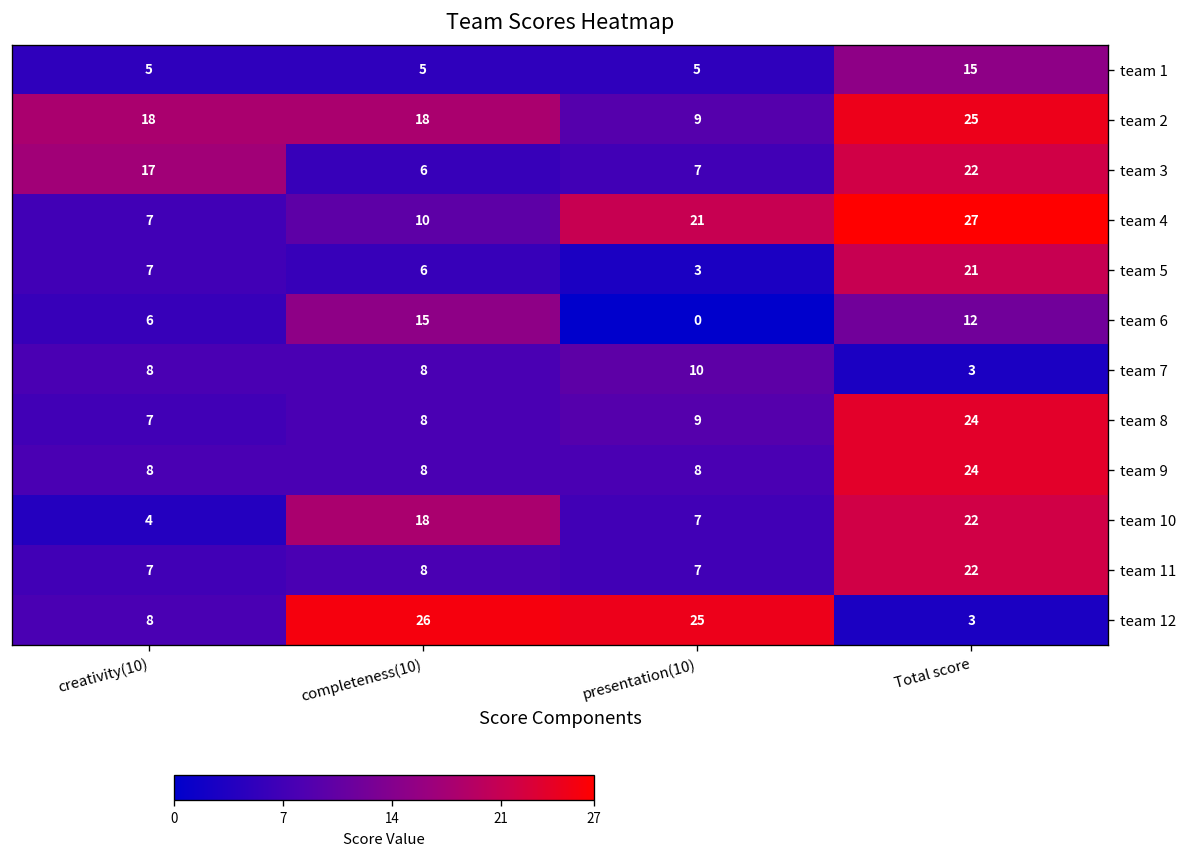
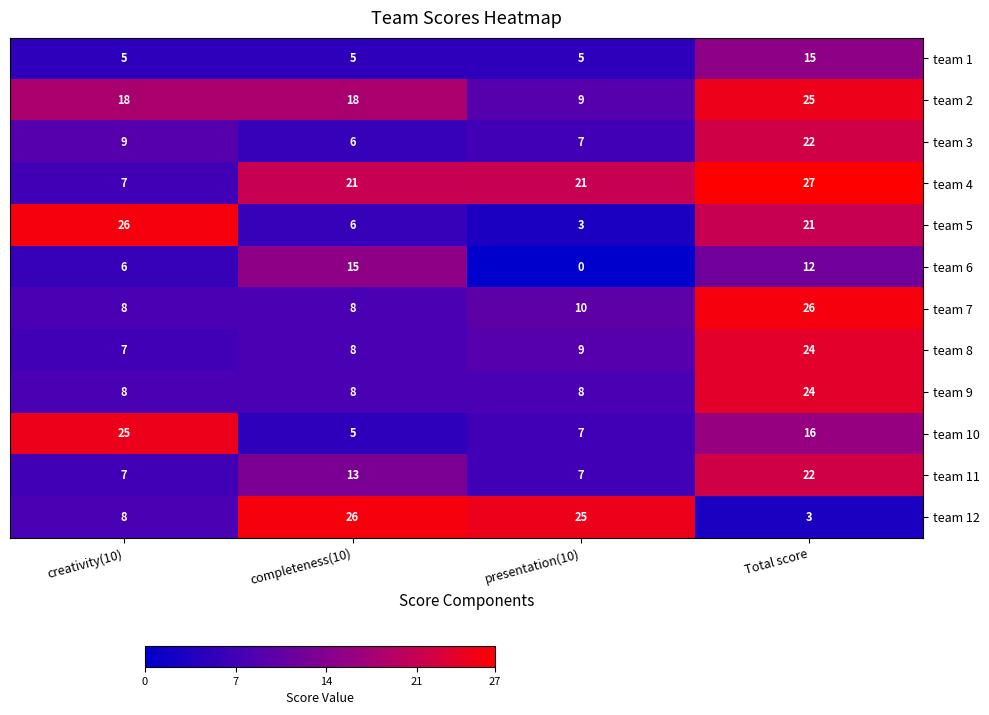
  {
    "team 1": {
      "creativity(10)": 5,
      "completeness(10)": 5,
      "presentation(10)": 5,
      "Total score": 15
    },
    "team 2": {
      "creativity(10)": 18,
      "completeness(10)": 18,
      "presentation(10)": 9,
      "Total score": 25
    },
    "team 3": {
-     "creativity(10)": 17,
+     "creativity(10)": 9,
      "completeness(10)": 6,
      "presentation(10)": 7,
      "Total score": 22
    },
    "team 4": {
      "creativity(10)": 7,
-     "completeness(10)": 10,
+     "completeness(10)": 21,
      "presentation(10)": 21,
      "Total score": 27
    },
    "team 5": {
-     "creativity(10)": 7,
+     "creativity(10)": 26,
      "completeness(10)": 6,
      "presentation(10)": 3,
      "Total score": 21
    },
    "team 6": {
      "creativity(10)": 6,
      "completeness(10)": 15,
      "presentation(10)": 0,
      "Total score": 12
    },
    "team 7": {
      "creativity(10)": 8,
      "completeness(10)": 8,
      "presentation(10)": 10,
-     "Total score": 3
+     "Total score": 26
    },
    "team 8": {
      "creativity(10)": 7,
      "completeness(10)": 8,
      "presentation(10)": 9,
      "Total score": 24
    },
    "team 9": {
      "creativity(10)": 8,
      "completeness(10)": 8,
      "presentation(10)": 8,
      "Total score": 24
    },
    "team 10": {
-     "creativity(10)": 4,
-     "completeness(10)": 18,
+     "creativity(10)": 25,
+     "completeness(10)": 5,
      "presentation(10)": 7,
-     "Total score": 22
+     "Total score": 16
    },
    "team 11": {
      "creativity(10)": 7,
-     "completeness(10)": 8,
+     "completeness(10)": 13,
      "presentation(10)": 7,
      "Total score": 22
    },
    "team 12": {
      "creativity(10)": 8,
      "completeness(10)": 26,
      "presentation(10)": 25,
      "Total score": 3
    }
  }
